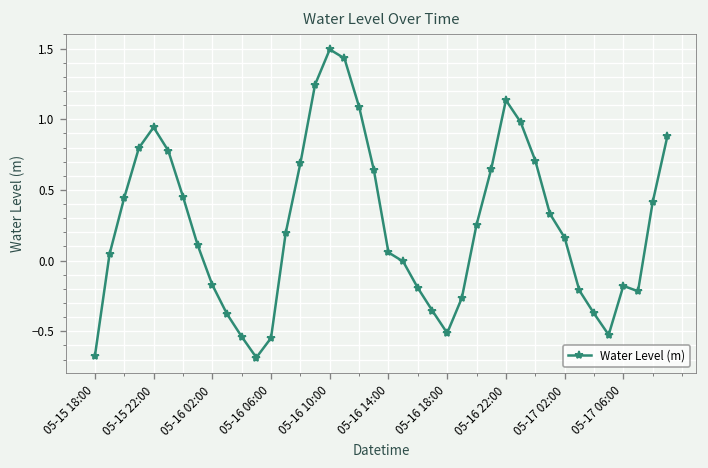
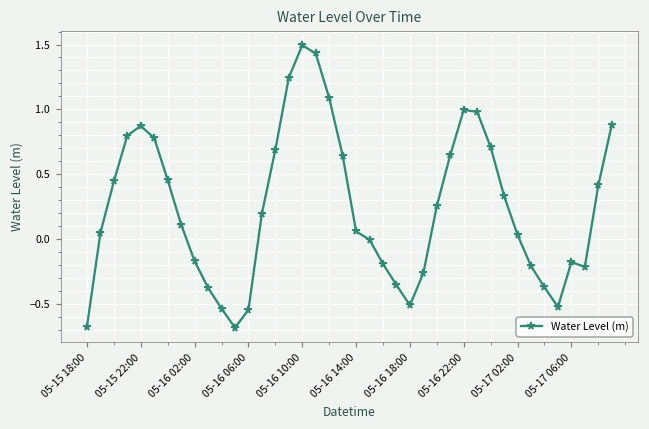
  {
    "05-15 18:00": -0.68,
-   "05-15 22:00": 0.94,
+   "05-15 22:00": 0.87,
    "05-16 02:00": -0.17,
    "05-16 06:00": -0.55,
    "05-16 10:00": 1.49,
    "05-16 14:00": 0.06,
    "05-16 18:00": -0.51,
-   "05-16 22:00": 1.13,
-   "05-17 02:00": 0.16,
+   "05-16 22:00": 1.00,
+   "05-17 02:00": 0.03,
    "05-17 06:00": -0.18
  }
